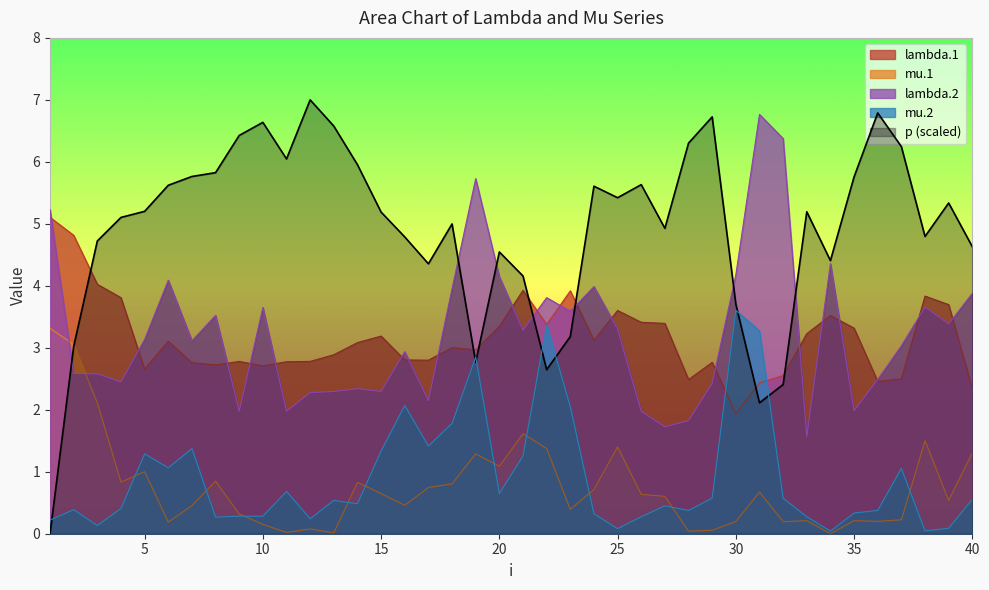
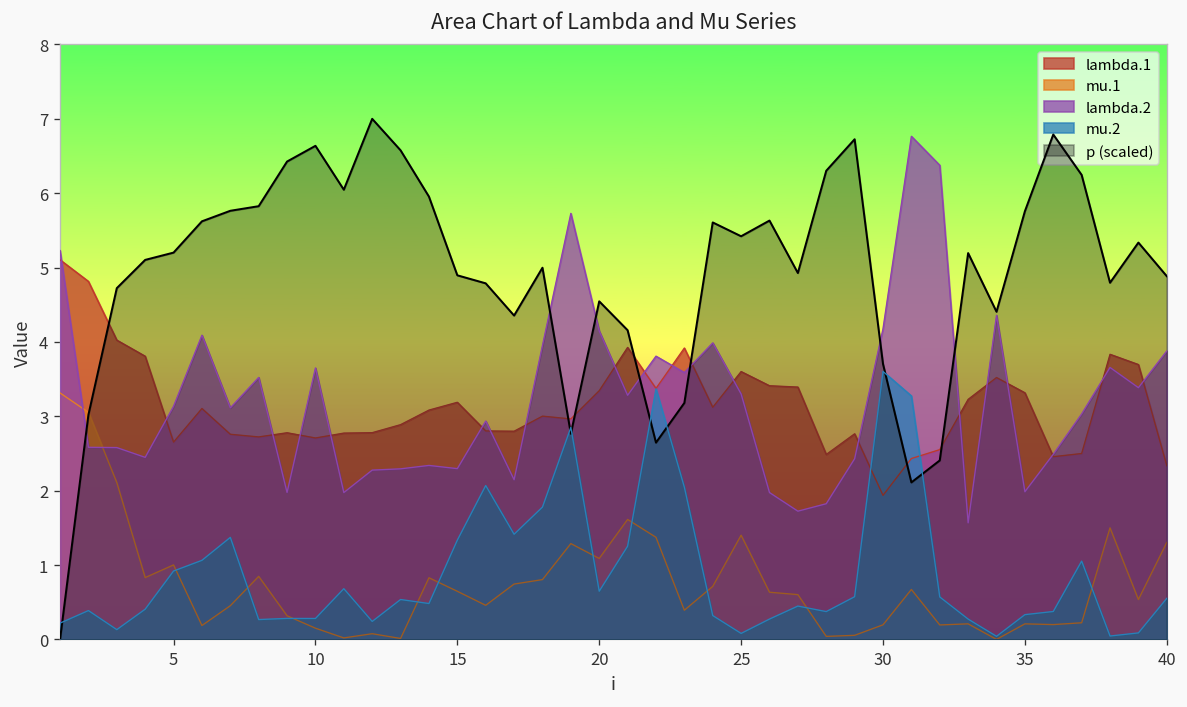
  {
    "lambda.1": {
      "5": 2.7,
      "10": 2.7,
      "15": 3.2,
      "20": 3.3,
      "25": 3.6,
      "30": 1.9,
      "35": 3.3,
      "40": 2.3
    },
    "mu.1": {
      "5": 1.0,
      "10": 0.2,
      "15": 0.6,
      "20": 1.1,
      "25": 1.4,
      "30": 0.2,
      "35": 0.2,
      "40": 1.3
    },
    "lambda.2": {
      "5": 3.1,
      "10": 3.7,
      "15": 2.3,
      "20": 4.1,
      "25": 3.3,
      "30": 4.2,
      "35": 2.0,
      "40": 3.9
    },
    "mu.2": {
-     "5": 1.3,
+     "5": 0.9,
      "10": 0.3,
      "15": 1.3,
      "20": 0.6,
      "25": 0.1,
      "30": 3.6,
      "35": 0.3,
      "40": 0.6
    },
    "p (scaled)": {
      "5": 5.2,
      "10": 6.6,
-     "15": 5.2,
+     "15": 4.9,
      "20": 4.5,
      "25": 5.4,
      "30": 3.7,
      "35": 5.8,
-     "40": 4.6
+     "40": 4.9
    }
  }
